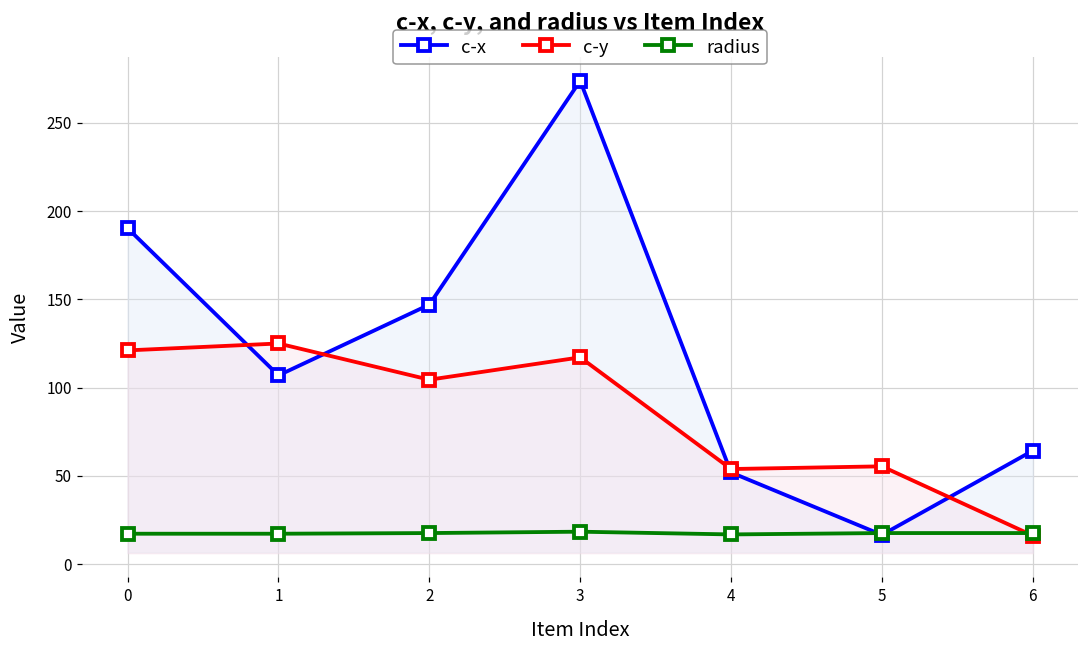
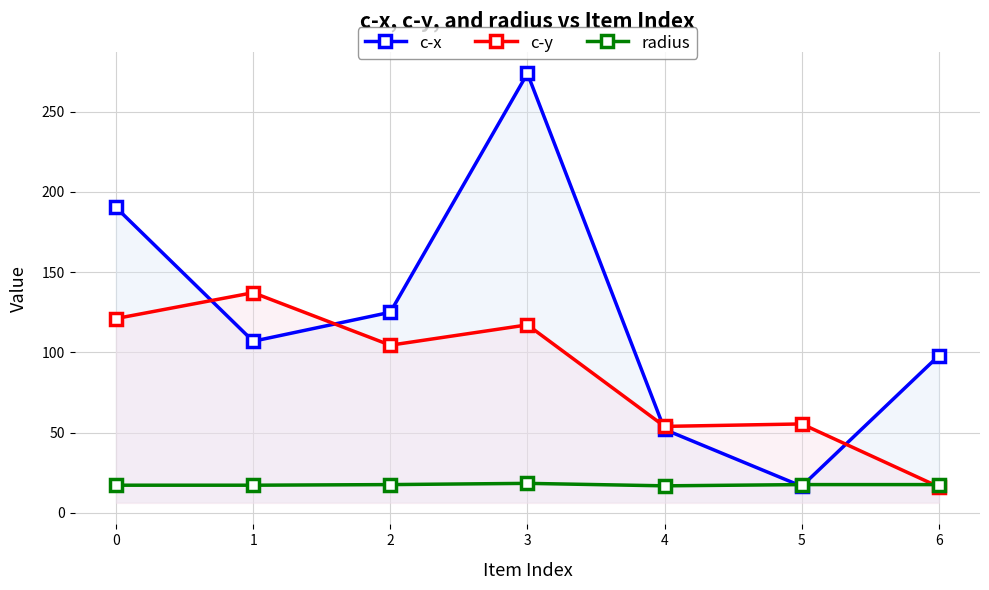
  {
    "c-x": {
      "0": 190,
      "1": 107,
-     "2": 147,
+     "2": 125,
      "3": 274,
      "4": 52,
-     "6": 64
+     "6": 98
    },
    "c-y": {
      "0": 121,
-     "1": 125,
+     "1": 137,
      "2": 104,
      "3": 117,
      "4": 54,
      "5": 55
    },
    "radius": {
      "0": 17,
      "1": 17,
      "2": 18,
      "3": 18,
      "4": 17
    }
  }
